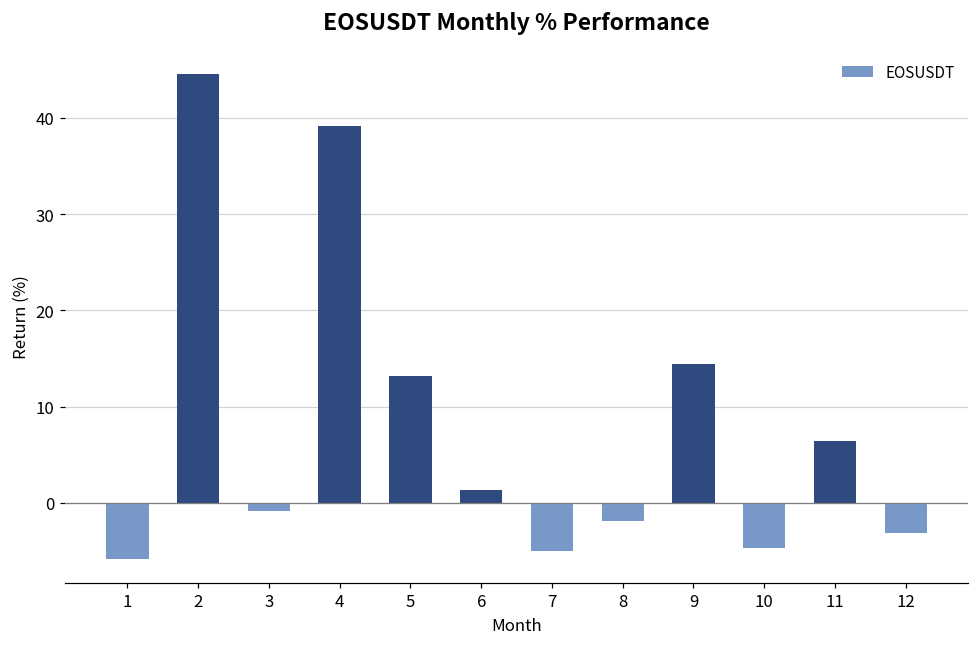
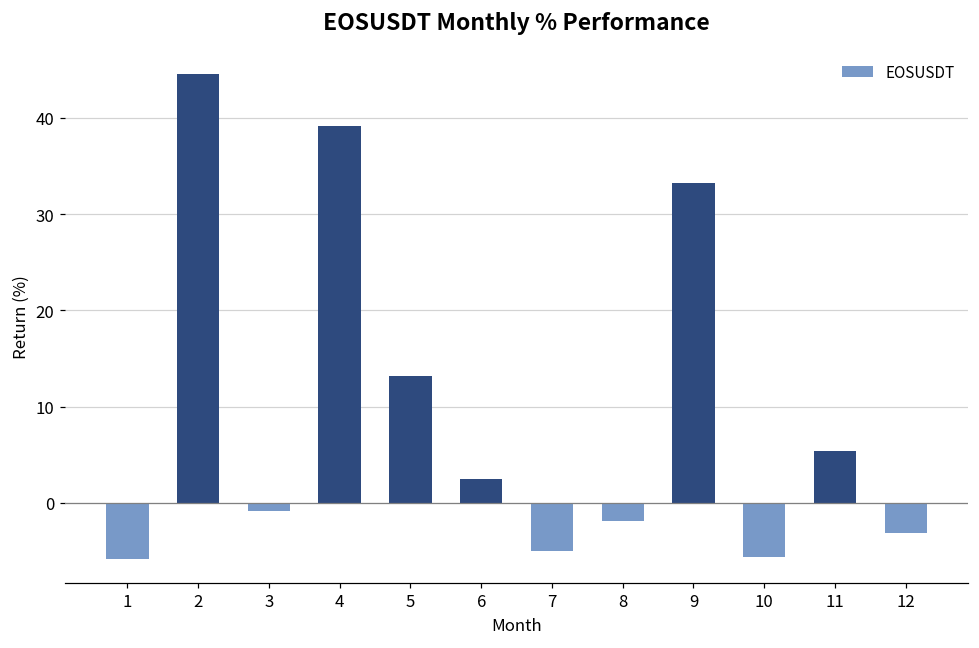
  {
    "1": -6,
    "2": 45,
    "3": -1,
    "4": 39,
    "5": 13,
-   "6": 1,
+   "6": 2,
    "7": -5,
    "8": -2,
-   "9": 14,
-   "10": -5,
-   "11": 6,
+   "9": 33,
+   "10": -6,
+   "11": 5,
    "12": -3
  }
